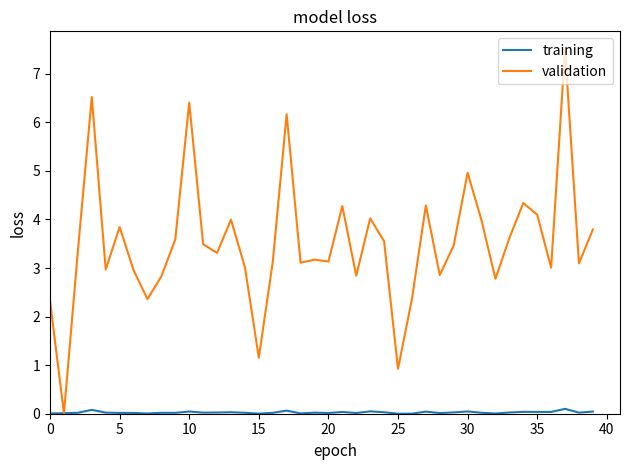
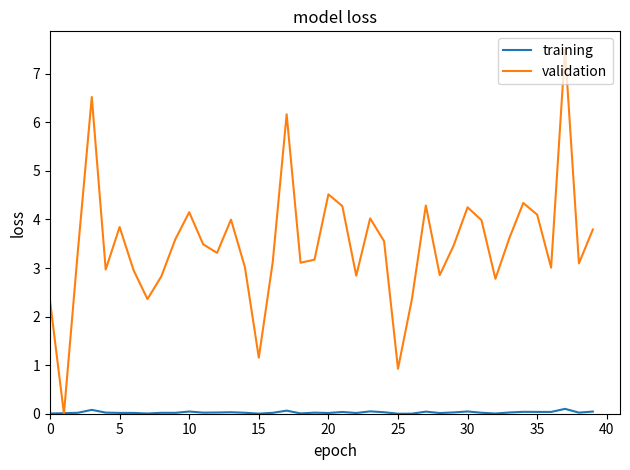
  {
    "training": {
      "0": 0.0,
      "5": 0.0,
      "10": 0.0,
      "15": 0.0,
      "20": 0.0,
      "25": 0.0,
      "30": 0.0,
      "35": 0.0
    },
    "validation": {
      "0": 2.3,
      "5": 3.8,
-     "10": 6.4,
+     "10": 4.1,
      "15": 1.2,
-     "20": 3.1,
+     "20": 4.5,
      "25": 0.9,
-     "30": 5.0,
+     "30": 4.3,
      "35": 4.1
    }
  }
